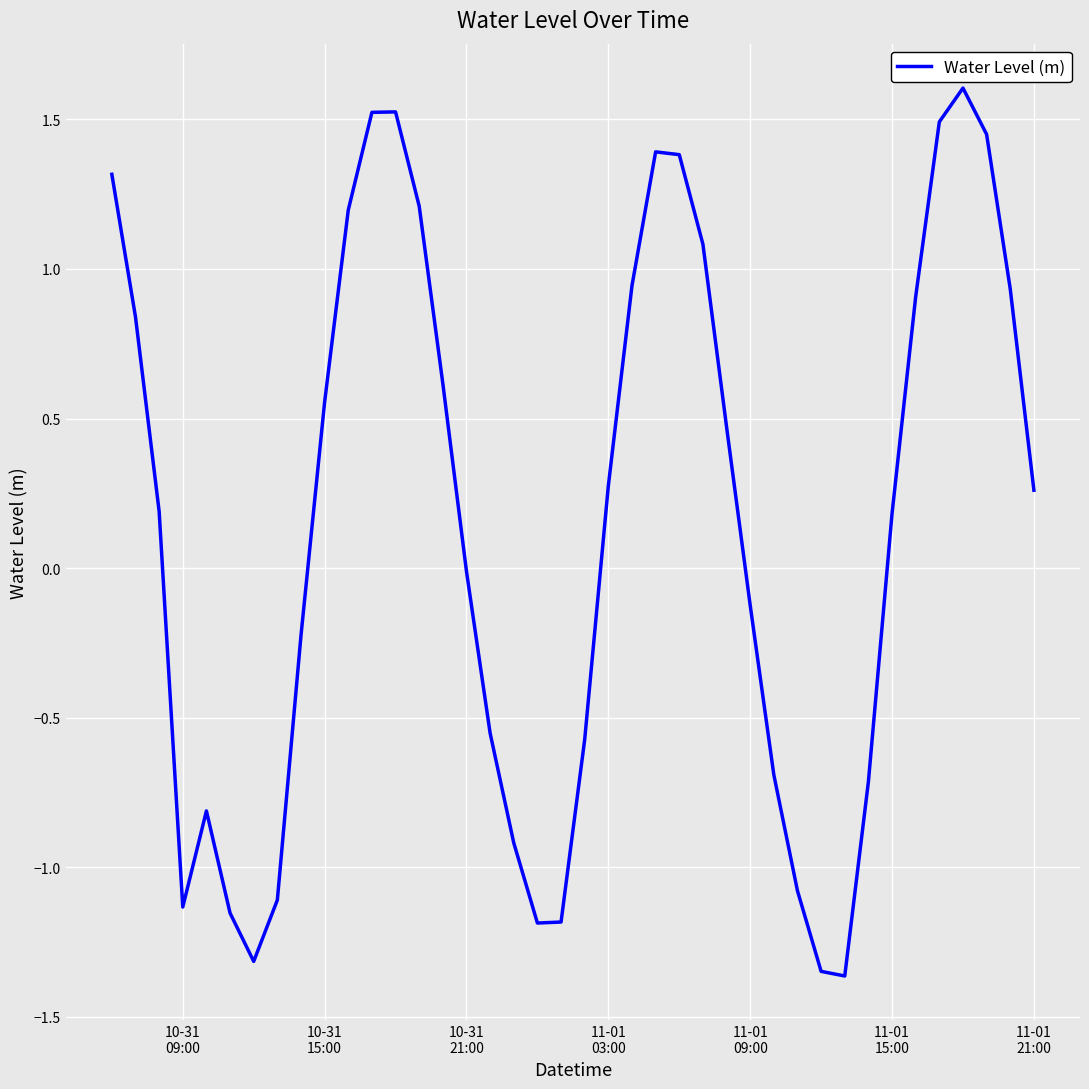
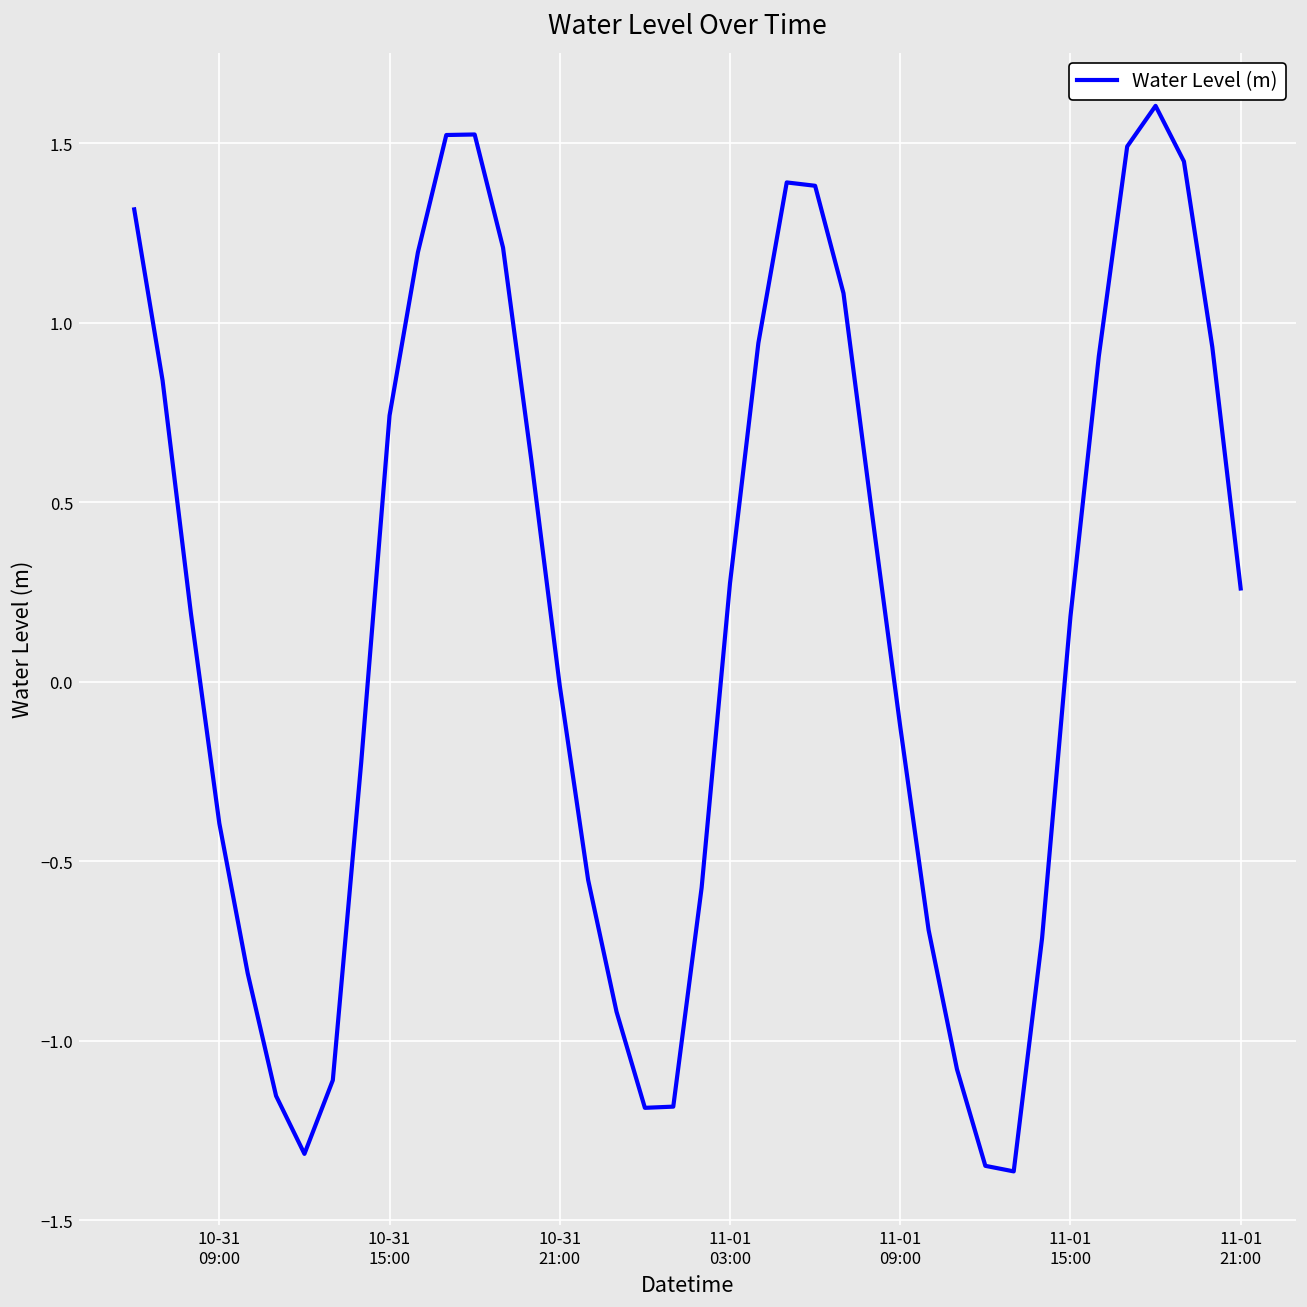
  {
-   "10-31 09:00": -1.13,
-   "10-31 15:00": 0.56,
+   "10-31 09:00": -0.39,
+   "10-31 15:00": 0.74,
    "10-31 21:00": -0.01,
    "11-01 03:00": 0.28,
    "11-01 09:00": -0.12,
    "11-01 15:00": 0.18,
    "11-01 21:00": 0.26
  }
